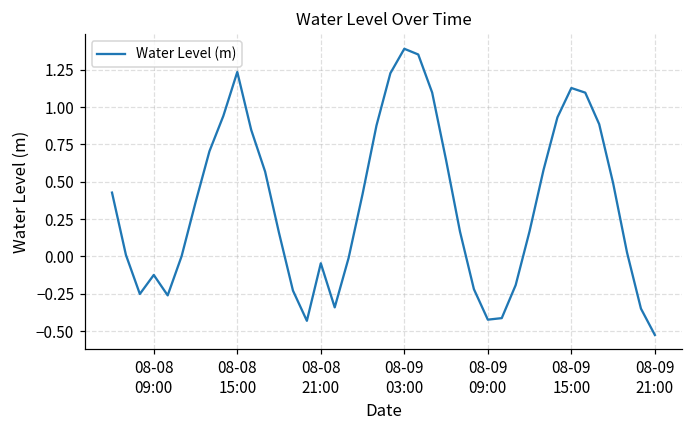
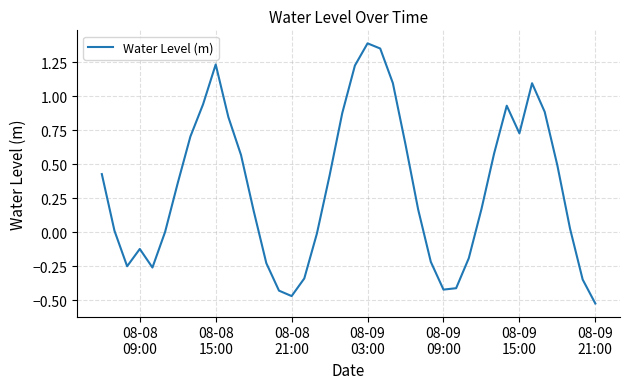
  {
    "08-08 09:00": -0.12,
    "08-08 15:00": 1.23,
-   "08-08 21:00": -0.05,
+   "08-08 21:00": -0.47,
    "08-09 03:00": 1.39,
    "08-09 09:00": -0.42,
-   "08-09 15:00": 1.13,
+   "08-09 15:00": 0.73,
    "08-09 21:00": -0.53
  }
